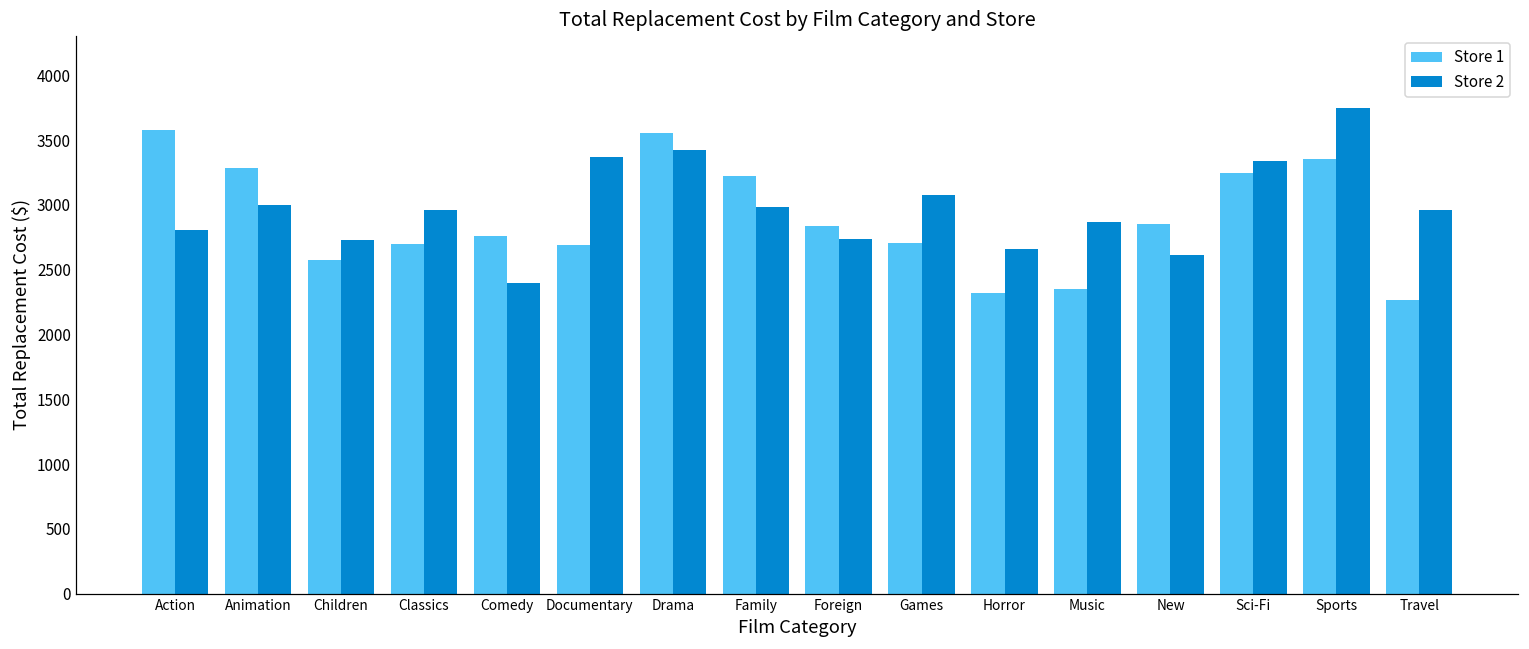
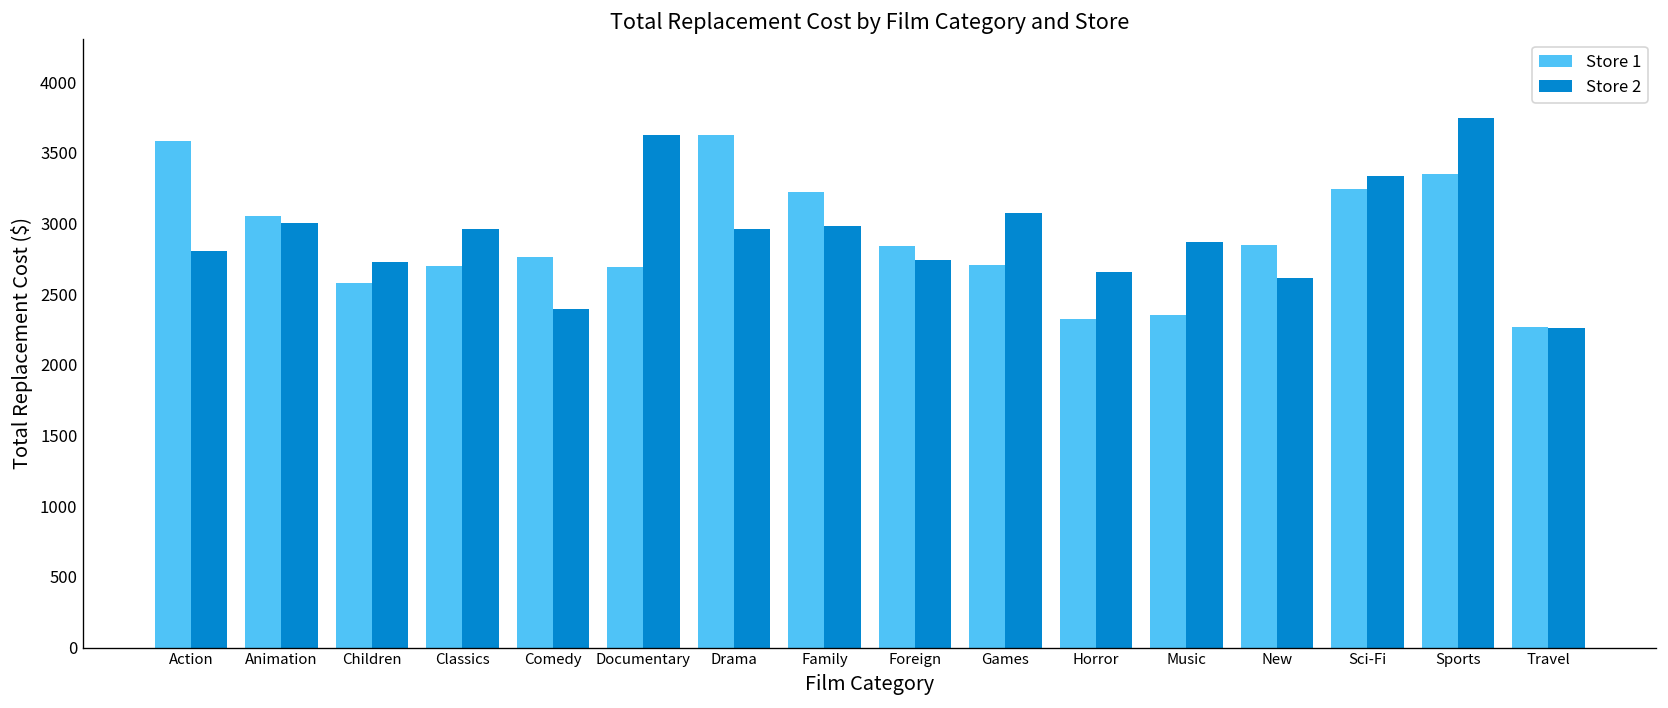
  {
    "Store 1": {
      "Action": 3580,
-     "Animation": 3280,
+     "Animation": 3060,
      "Children": 2580,
      "Classics": 2700,
      "Comedy": 2760,
      "Documentary": 2690,
-     "Drama": 3550,
+     "Drama": 3630,
      "Family": 3220,
      "Foreign": 2840,
      "Games": 2700,
      "Horror": 2320,
      "Music": 2350,
      "New": 2850,
      "Sci-Fi": 3250,
      "Sports": 3350,
      "Travel": 2270
    },
    "Store 2": {
      "Action": 2800,
      "Animation": 3000,
      "Children": 2730,
      "Classics": 2960,
      "Comedy": 2400,
-     "Documentary": 3370,
-     "Drama": 3430,
+     "Documentary": 3620,
+     "Drama": 2960,
      "Family": 2990,
      "Foreign": 2740,
      "Games": 3070,
      "Horror": 2660,
      "Music": 2870,
      "New": 2610,
      "Sci-Fi": 3340,
      "Sports": 3750,
-     "Travel": 2960
+     "Travel": 2260
    }
  }
